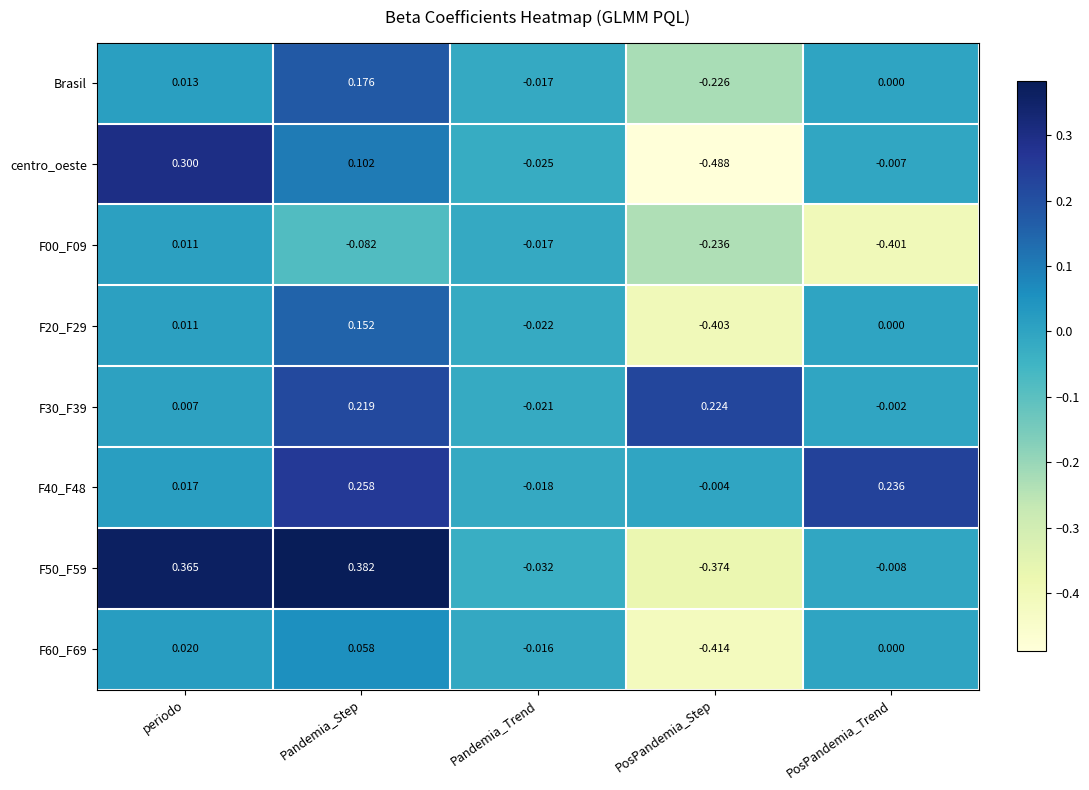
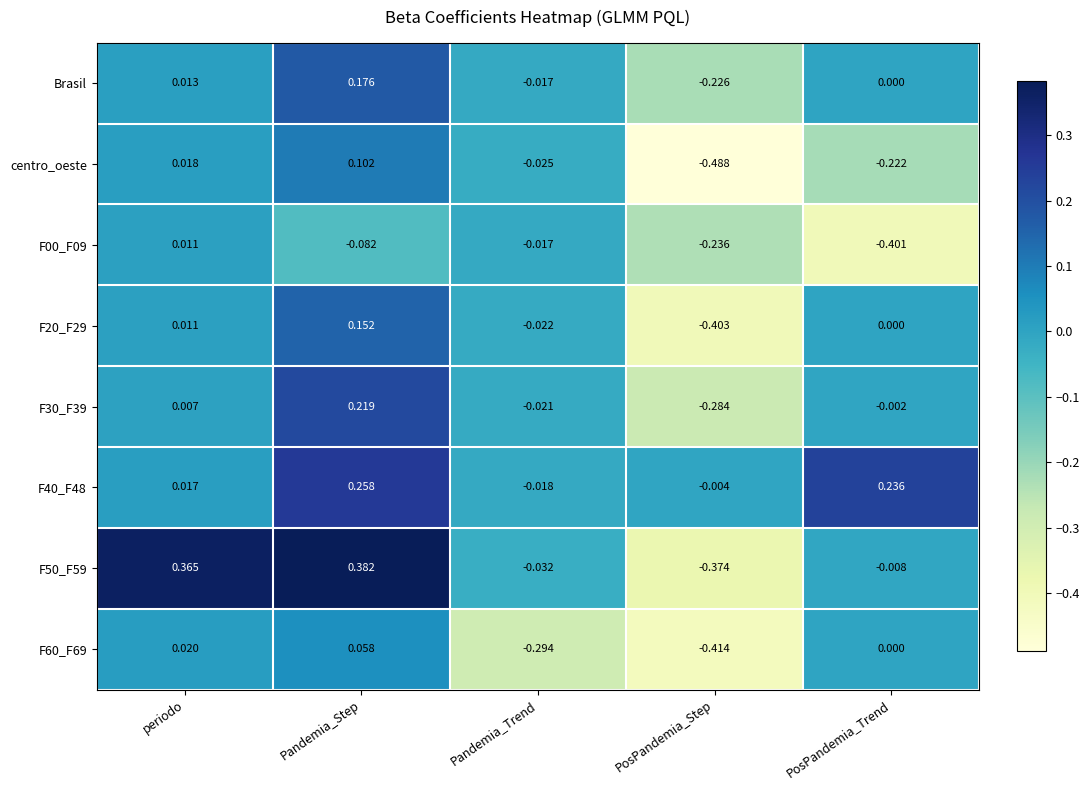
  {
    "Brasil": {
      "periodo": 0.013,
      "Pandemia_Step": 0.176,
      "Pandemia_Trend": -0.017,
      "PosPandemia_Step": -0.226,
      "PosPandemia_Trend": 0.000
    },
    "centro_oeste": {
-     "periodo": 0.300,
+     "periodo": 0.018,
      "Pandemia_Step": 0.102,
      "Pandemia_Trend": -0.025,
      "PosPandemia_Step": -0.488,
-     "PosPandemia_Trend": -0.007
+     "PosPandemia_Trend": -0.222
    },
    "F00_F09": {
      "periodo": 0.011,
      "Pandemia_Step": -0.082,
      "Pandemia_Trend": -0.017,
      "PosPandemia_Step": -0.236,
      "PosPandemia_Trend": -0.401
    },
    "F20_F29": {
      "periodo": 0.011,
      "Pandemia_Step": 0.152,
      "Pandemia_Trend": -0.022,
      "PosPandemia_Step": -0.403,
      "PosPandemia_Trend": 0.000
    },
    "F30_F39": {
      "periodo": 0.007,
      "Pandemia_Step": 0.219,
      "Pandemia_Trend": -0.021,
-     "PosPandemia_Step": 0.224,
+     "PosPandemia_Step": -0.284,
      "PosPandemia_Trend": -0.002
    },
    "F40_F48": {
      "periodo": 0.017,
      "Pandemia_Step": 0.258,
      "Pandemia_Trend": -0.018,
      "PosPandemia_Step": -0.004,
      "PosPandemia_Trend": 0.236
    },
    "F50_F59": {
      "periodo": 0.365,
      "Pandemia_Step": 0.382,
      "Pandemia_Trend": -0.032,
      "PosPandemia_Step": -0.374,
      "PosPandemia_Trend": -0.008
    },
    "F60_F69": {
      "periodo": 0.020,
      "Pandemia_Step": 0.058,
-     "Pandemia_Trend": -0.016,
+     "Pandemia_Trend": -0.294,
      "PosPandemia_Step": -0.414,
      "PosPandemia_Trend": 0.000
    }
  }
